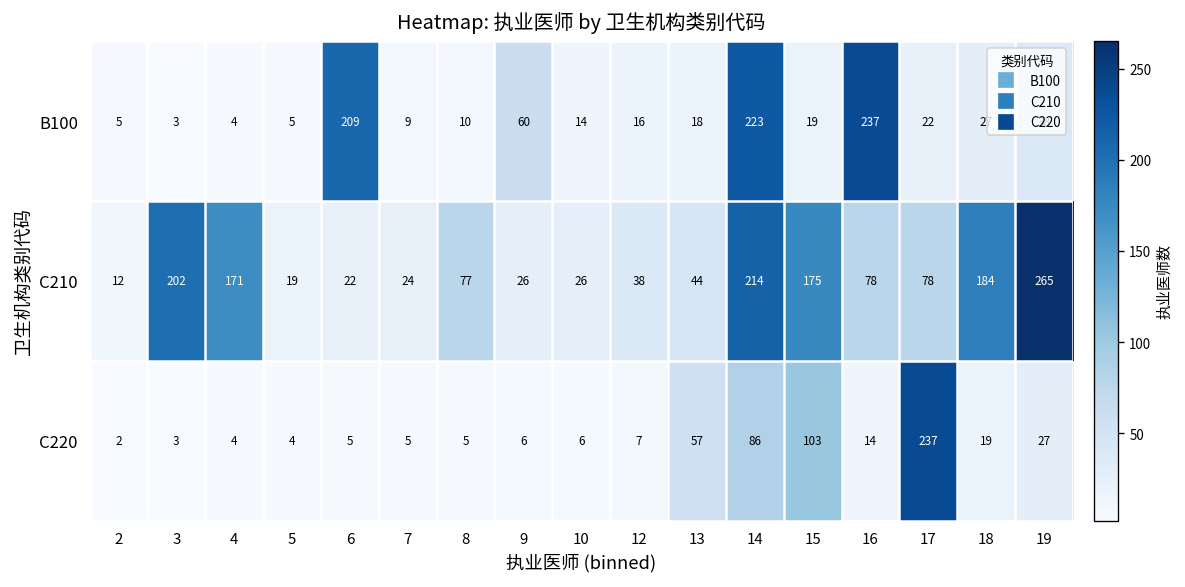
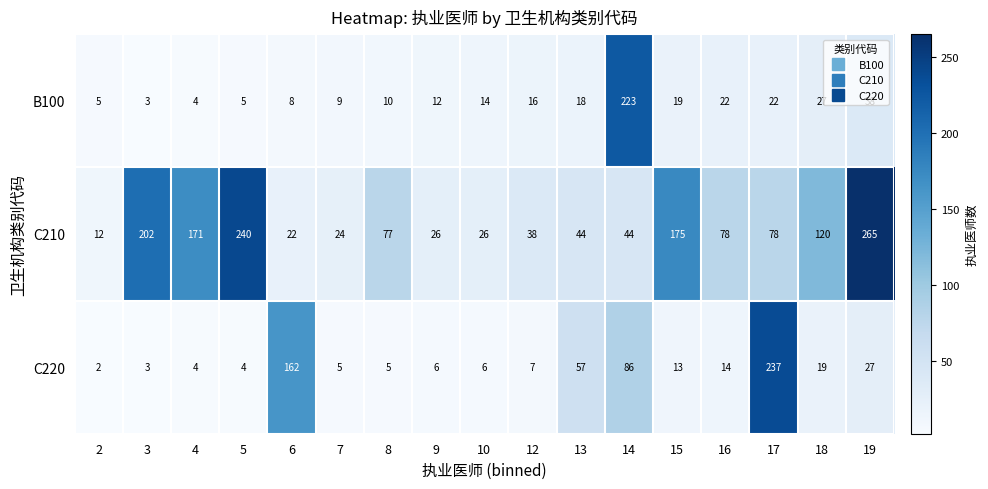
  {
    "B100": {
      "2": 5,
      "3": 3,
      "4": 4,
      "5": 5,
-     "6": 209,
+     "6": 8,
      "7": 9,
      "8": 10,
-     "9": 60,
+     "9": 12,
      "10": 14,
      "12": 16,
      "13": 18,
      "14": 223,
      "15": 19,
-     "16": 237,
+     "16": 22,
      "17": 22
    },
    "C210": {
      "2": 12,
      "3": 202,
      "4": 171,
-     "5": 19,
+     "5": 240,
      "6": 22,
      "7": 24,
      "8": 77,
      "9": 26,
      "10": 26,
      "12": 38,
      "13": 44,
-     "14": 214,
+     "14": 44,
      "15": 175,
      "16": 78,
      "17": 78,
-     "18": 184,
+     "18": 120,
      "19": 265
    },
    "C220": {
      "2": 2,
      "3": 3,
      "4": 4,
      "5": 4,
-     "6": 5,
+     "6": 162,
      "7": 5,
      "8": 5,
      "9": 6,
      "10": 6,
      "12": 7,
      "13": 57,
      "14": 86,
-     "15": 103,
+     "15": 13,
      "16": 14,
      "17": 237,
      "18": 19,
      "19": 27
    }
  }
